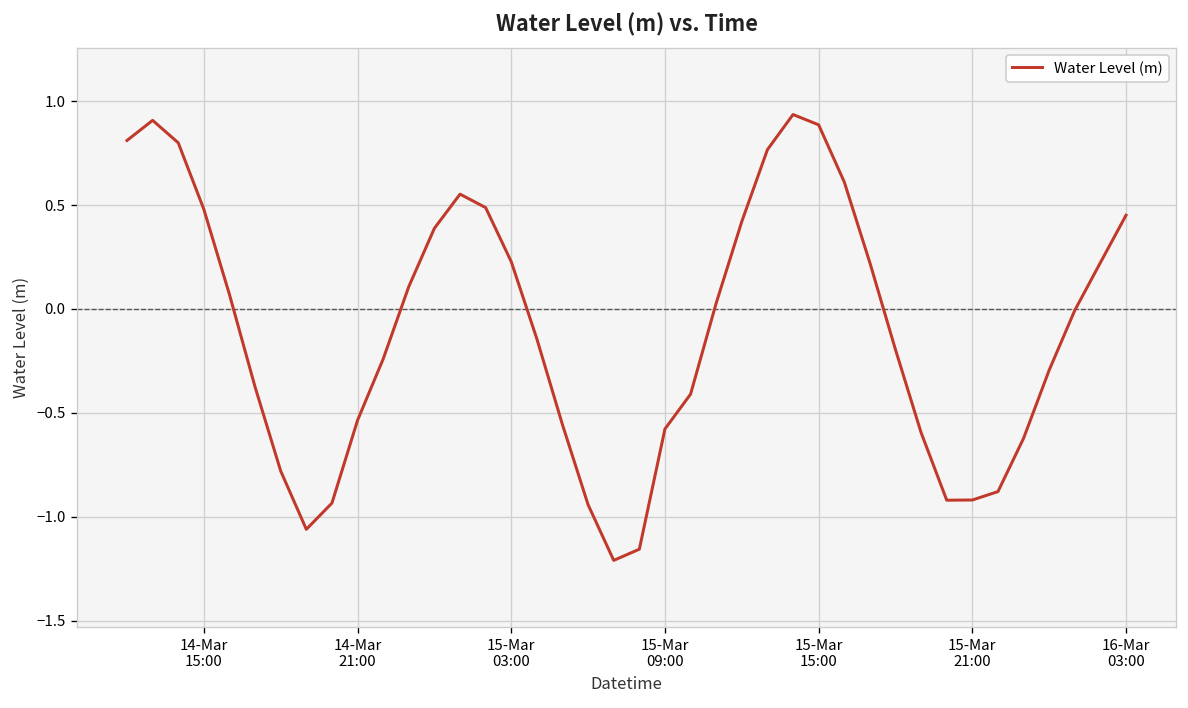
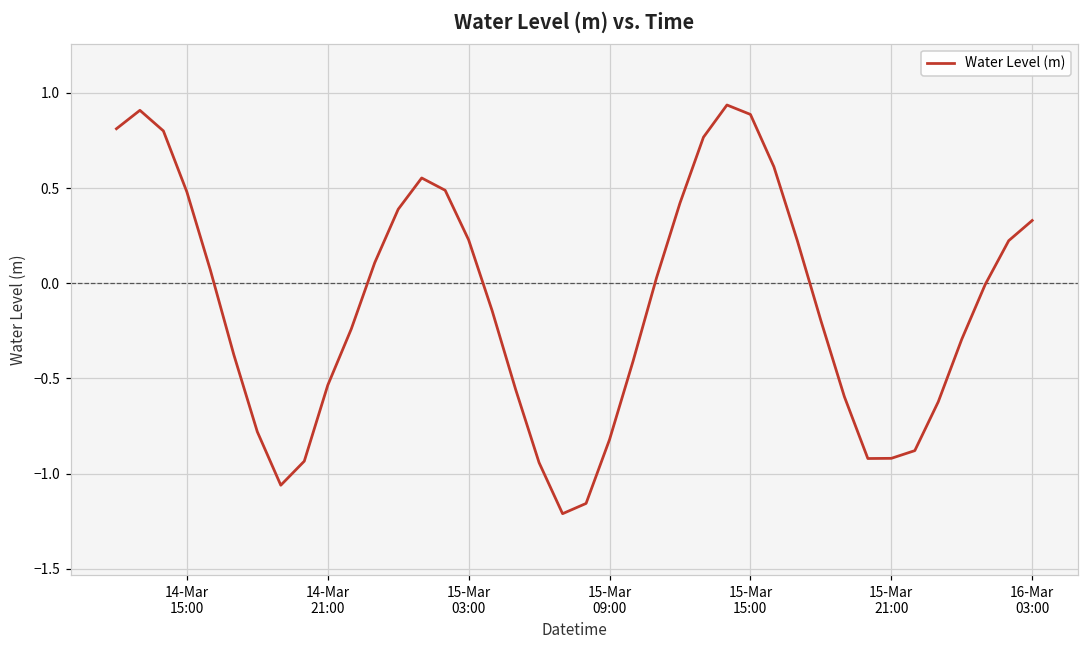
  {
    "14-Mar 15:00": 0.48,
    "14-Mar 21:00": -0.54,
    "15-Mar 03:00": 0.23,
-   "15-Mar 09:00": -0.58,
+   "15-Mar 09:00": -0.82,
    "15-Mar 15:00": 0.89,
    "15-Mar 21:00": -0.92,
-   "16-Mar 03:00": 0.45
+   "16-Mar 03:00": 0.33
  }
